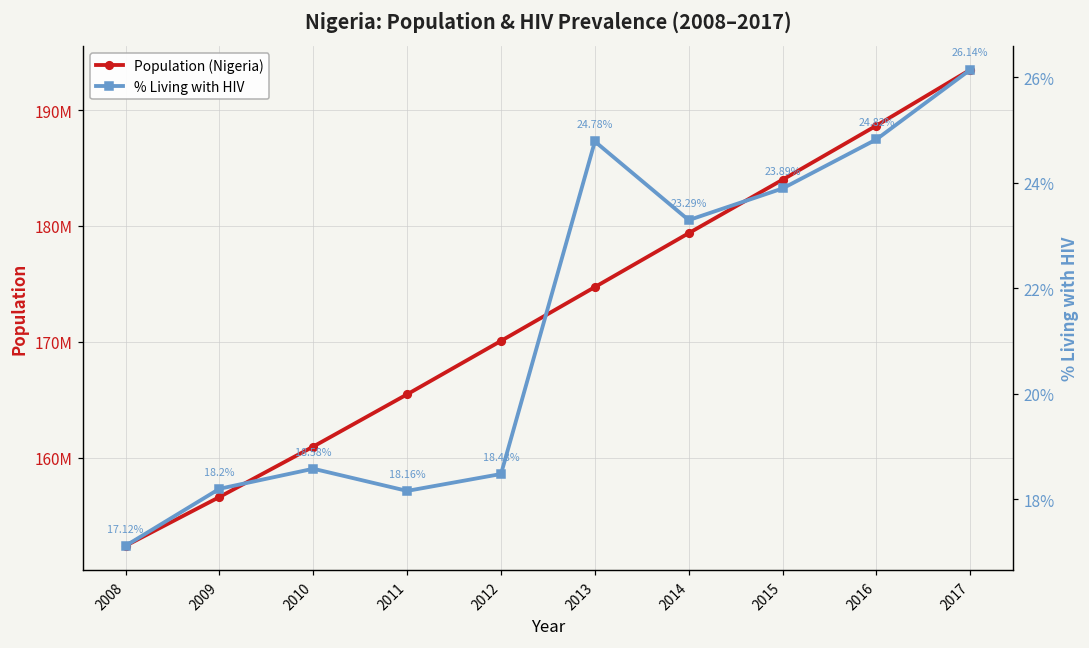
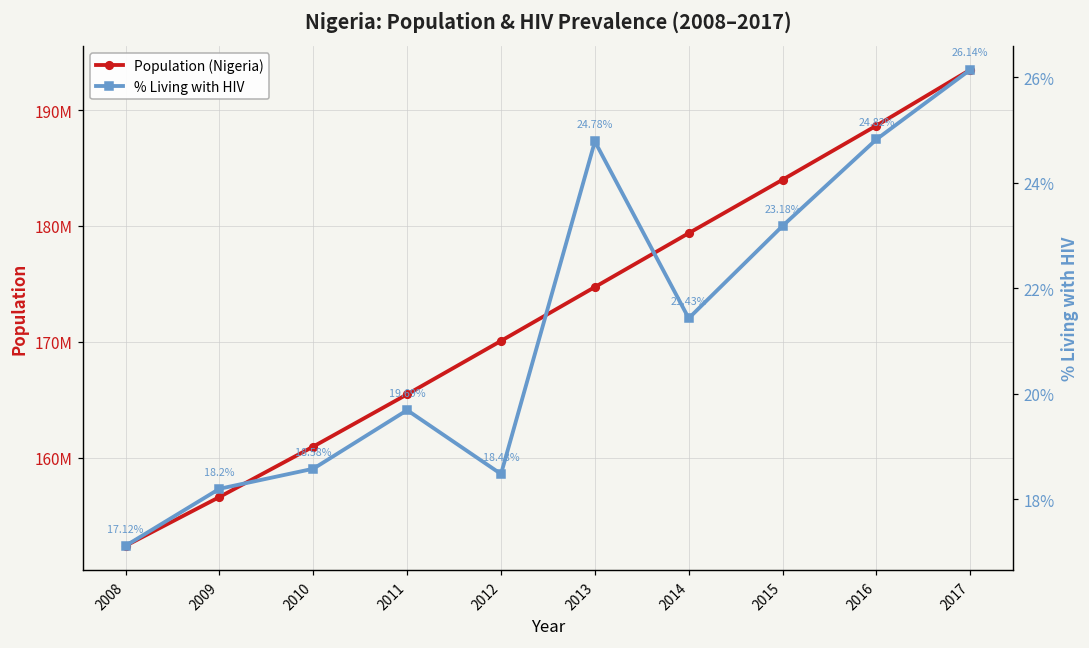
  {
    "% Living with HIV": {
      "2008": "17.12%",
      "2009": "18.2%",
-     "2011": "18.16%",
+     "2011": "19.69%",
      "2012": "18.48%",
      "2013": "24.78%",
-     "2014": "23.29%",
-     "2015": "23.89%",
+     "2014": "21.43%",
+     "2015": "23.18%",
      "2017": "26.14%"
    }
  }
